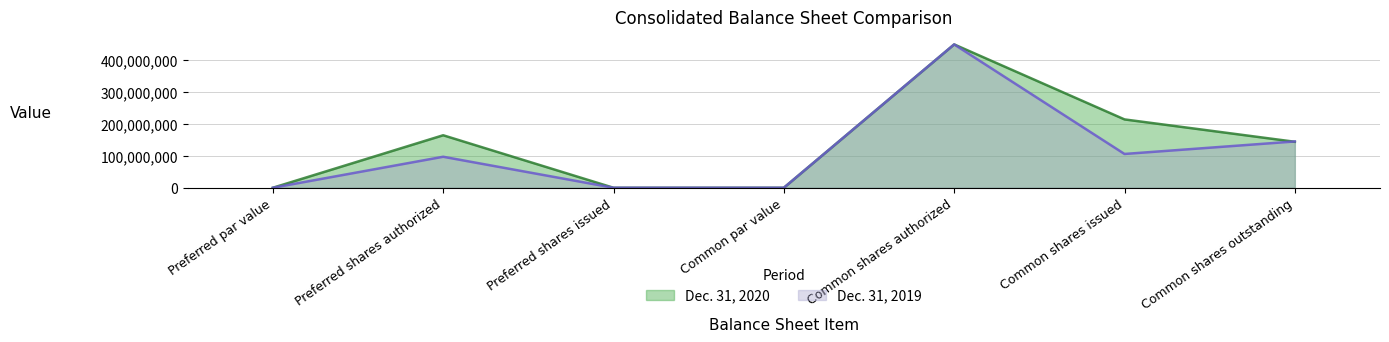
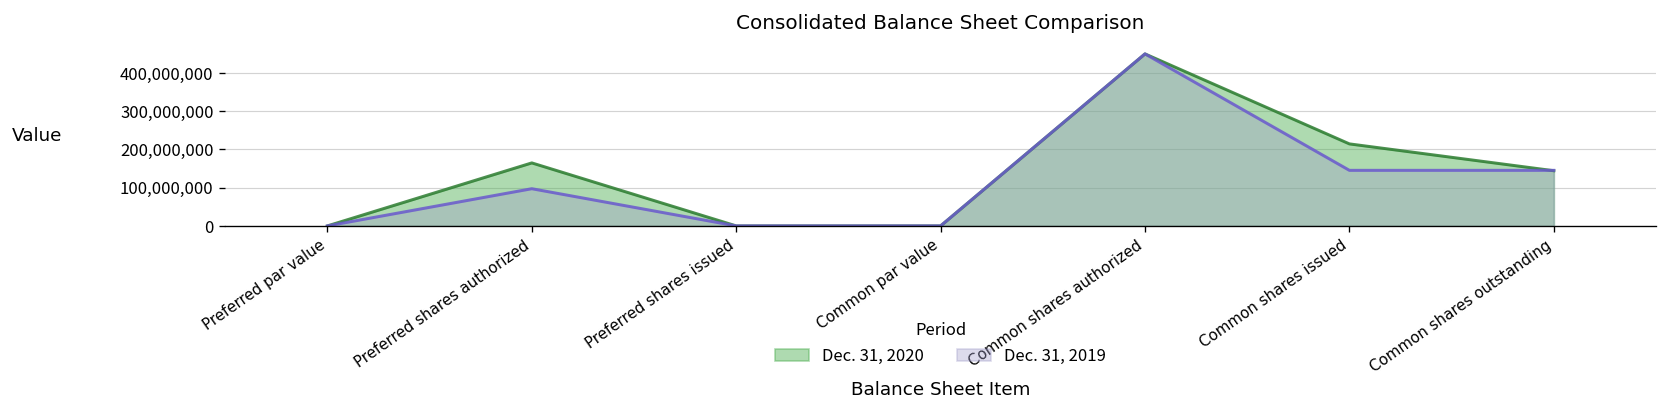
  {
    "Dec. 31, 2020": {
      "Preferred shares authorized": "160,000,000",
      "Common shares issued": "210,000,000"
    },
    "Dec. 31, 2019": {
      "Preferred shares authorized": "100,000,000",
-     "Common shares issued": "110,000,000"
+     "Common shares issued": "150,000,000"
    }
  }
